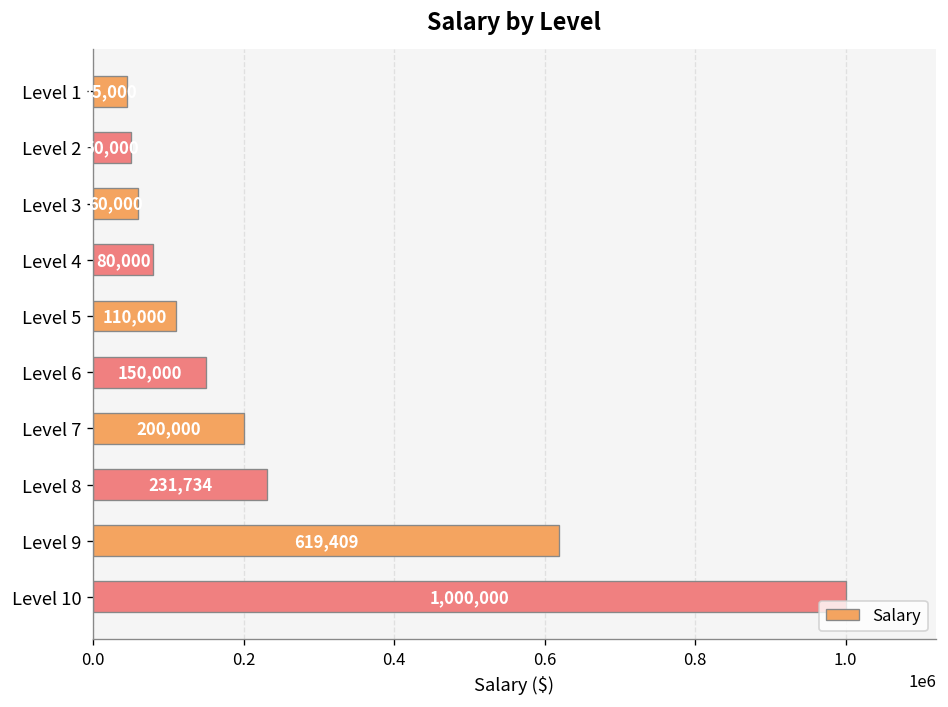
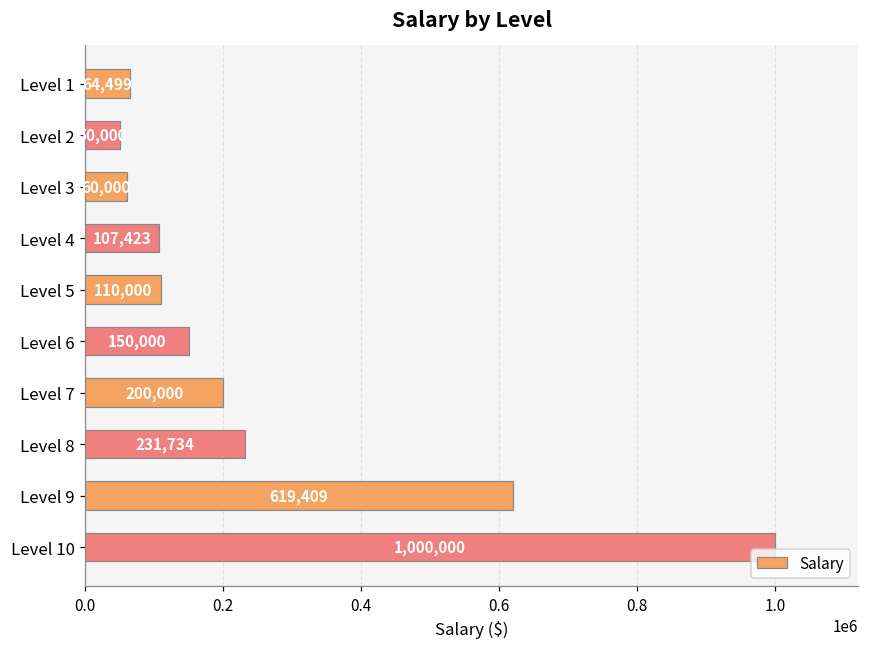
  {
-   "Level 1": "45,000",
+   "Level 1": "64,499",
    "Level 2": "50,000",
    "Level 3": "60,000",
-   "Level 4": "80,000",
+   "Level 4": "107,423",
    "Level 5": "110,000",
    "Level 6": "150,000",
    "Level 7": "200,000",
    "Level 8": "231,734",
    "Level 9": "619,409",
    "Level 10": "1,000,000"
  }
